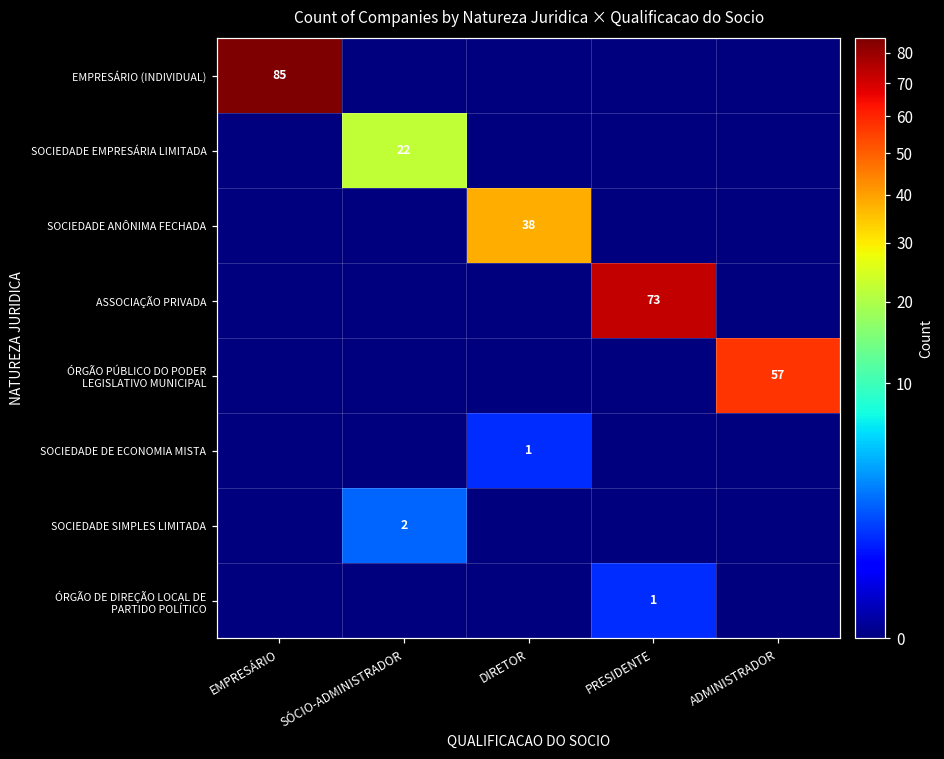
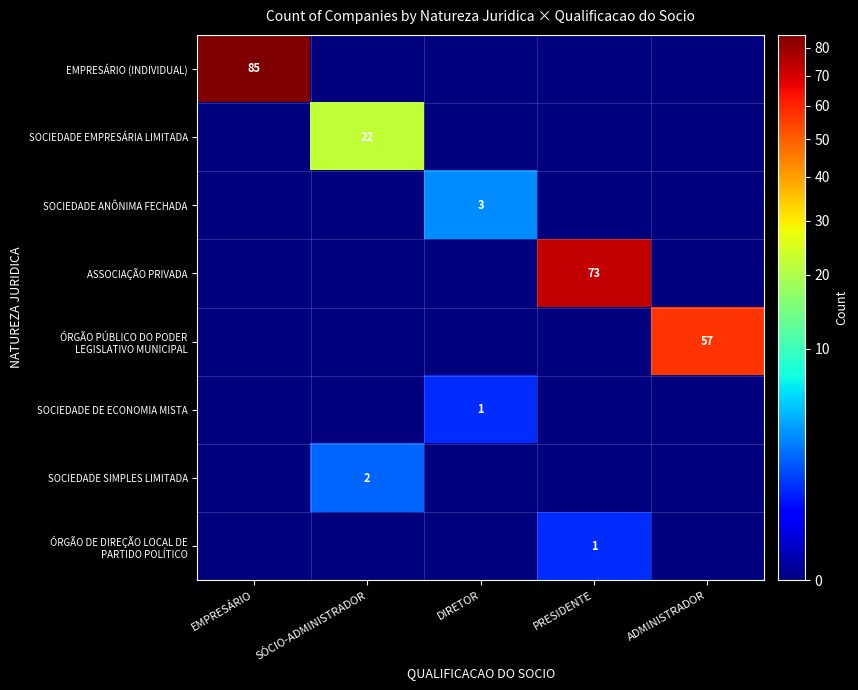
  {
    "EMPRESÁRIO (INDIVIDUAL)": {
      "EMPRESÁRIO": 85
    },
    "SOCIEDADE EMPRESÁRIA LIMITADA": {
      "SÓCIO-ADMINISTRADOR": 22
    },
    "SOCIEDADE ANÔNIMA FECHADA": {
-     "DIRETOR": 38
+     "DIRETOR": 3
    },
    "ASSOCIAÇÃO PRIVADA": {
      "PRESIDENTE": 73
    },
    "ÓRGÃO PÚBLICO DO PODER LEGISLATIVO MUNICIPAL": {
      "ADMINISTRADOR": 57
    },
    "SOCIEDADE DE ECONOMIA MISTA": {
      "DIRETOR": 1
    },
    "SOCIEDADE SIMPLES LIMITADA": {
      "SÓCIO-ADMINISTRADOR": 2
    },
    "ÓRGÃO DE DIREÇÃO LOCAL DE PARTIDO POLÍTICO": {
      "PRESIDENTE": 1
    }
  }
